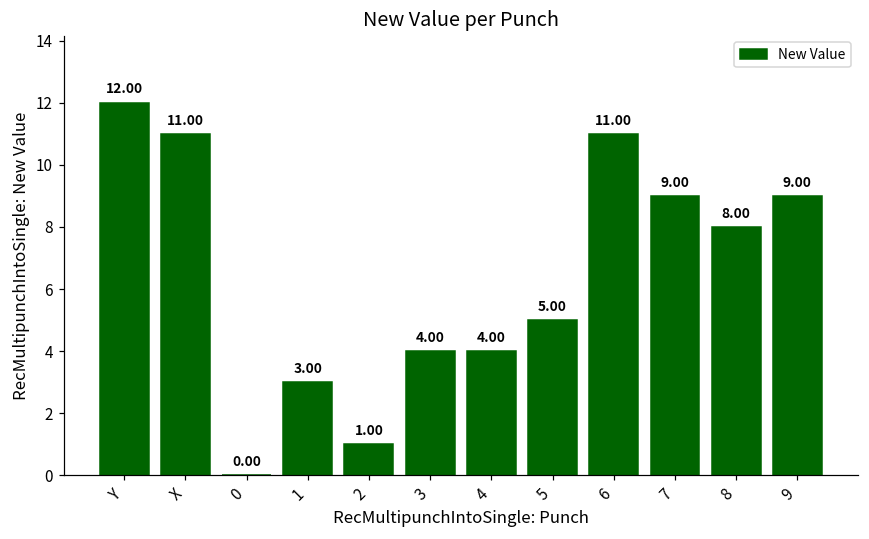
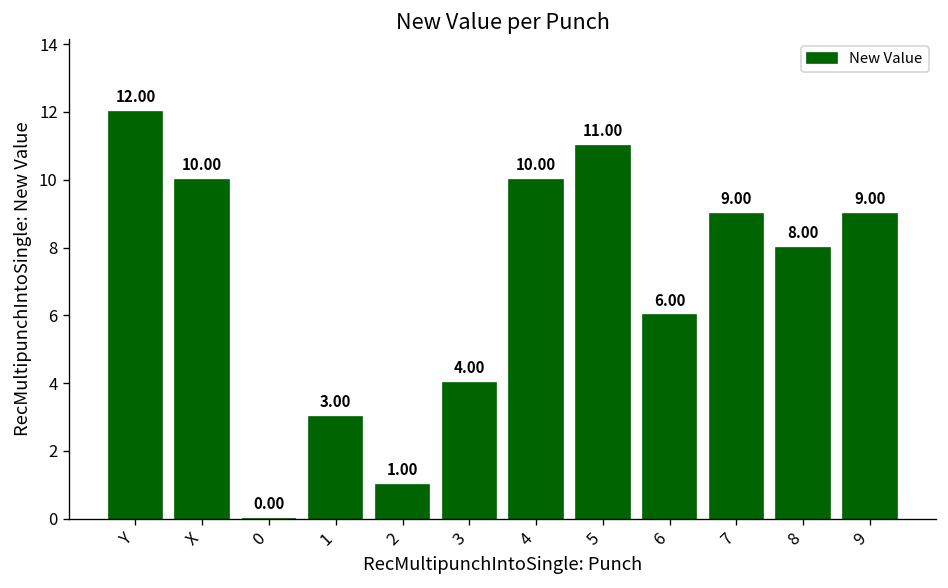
  {
    "Y": 12.00,
-   "X": 11.00,
+   "X": 10.00,
    "0": 0.00,
    "1": 3.00,
    "2": 1.00,
    "3": 4.00,
-   "4": 4.00,
-   "5": 5.00,
-   "6": 11.00,
+   "4": 10.00,
+   "5": 11.00,
+   "6": 6.00,
    "7": 9.00,
    "8": 8.00,
    "9": 9.00
  }
